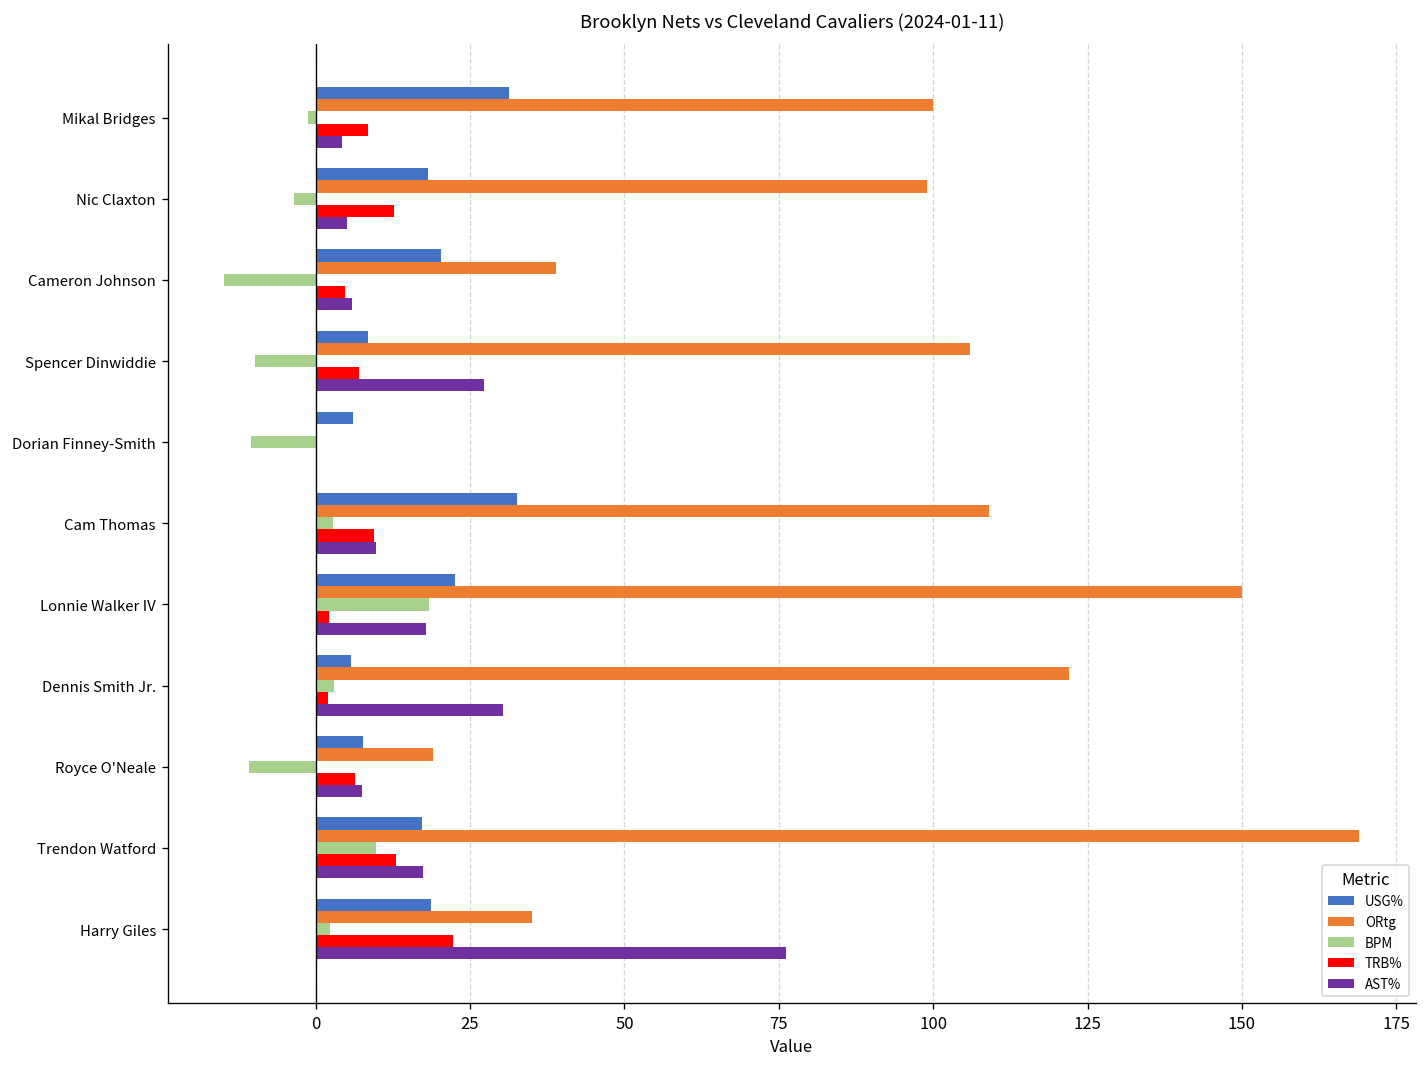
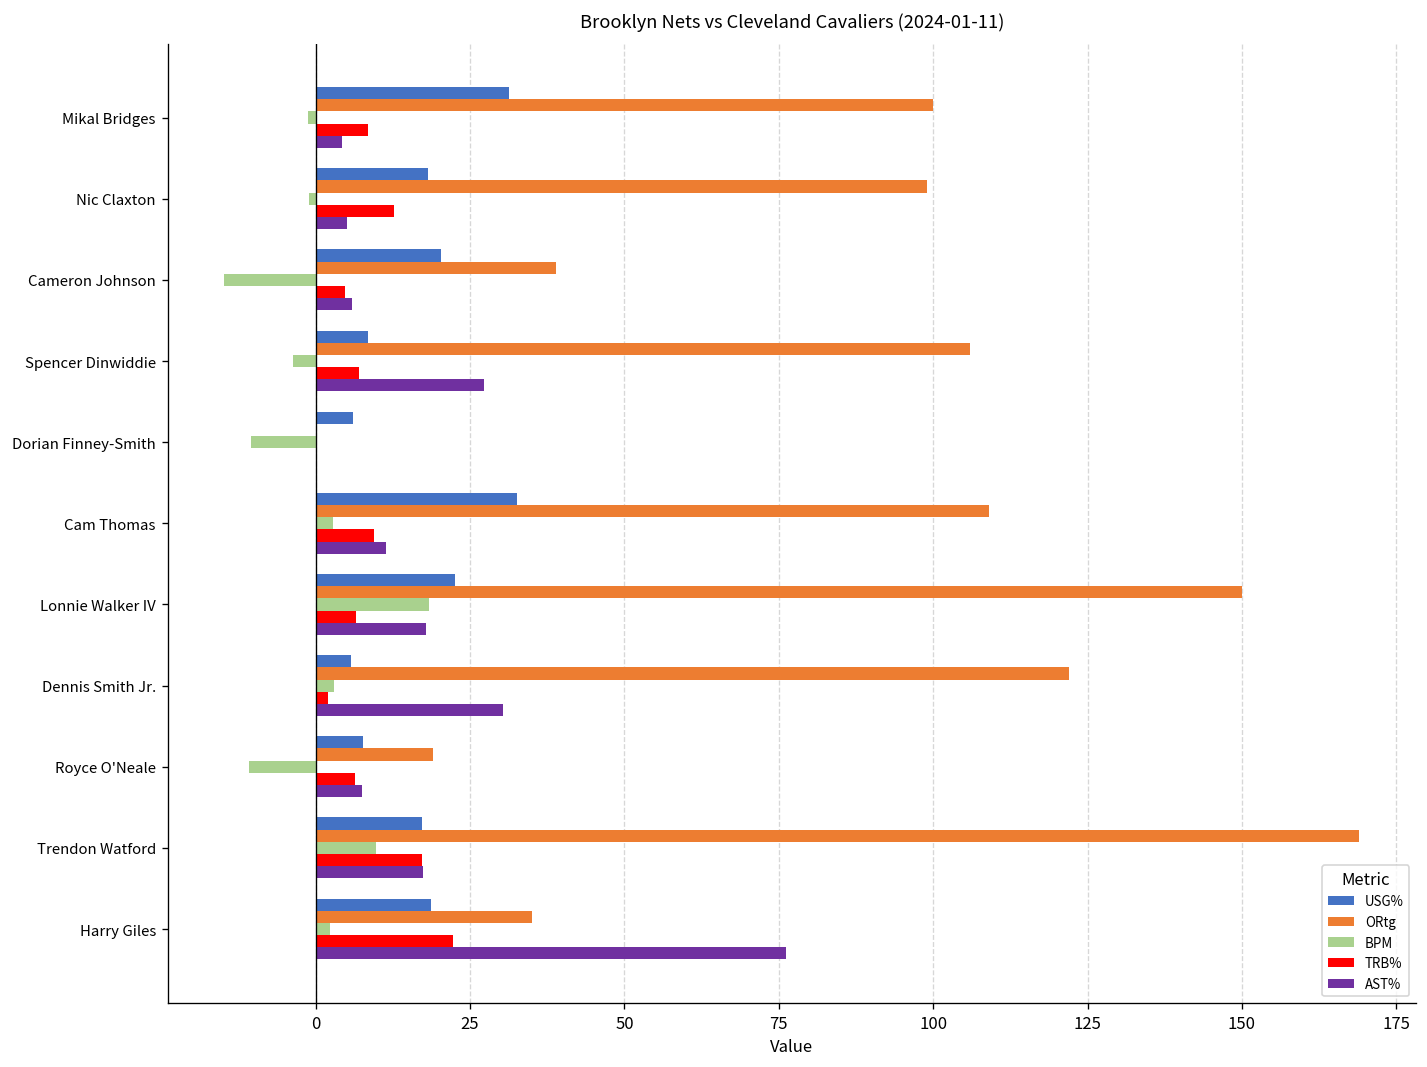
  {
    "USG%": {
      "Mikal Bridges": 31,
      "Nic Claxton": 18,
      "Cameron Johnson": 20,
      "Spencer Dinwiddie": 8,
      "Dorian Finney-Smith": 6,
      "Cam Thomas": 33,
      "Lonnie Walker IV": 23,
      "Dennis Smith Jr.": 6,
      "Royce O'Neale": 8,
      "Trendon Watford": 17,
      "Harry Giles": 19
    },
    "ORtg": {
      "Mikal Bridges": 100,
      "Nic Claxton": 99,
      "Cameron Johnson": 39,
      "Spencer Dinwiddie": 106,
      "Dorian Finney-Smith": 0,
      "Cam Thomas": 109,
      "Lonnie Walker IV": 150,
      "Dennis Smith Jr.": 122,
      "Royce O'Neale": 19,
      "Trendon Watford": 169,
      "Harry Giles": 35
    },
    "BPM": {
      "Mikal Bridges": -1,
-     "Nic Claxton": -4,
+     "Nic Claxton": -1,
      "Cameron Johnson": -15,
-     "Spencer Dinwiddie": -10,
+     "Spencer Dinwiddie": -4,
      "Dorian Finney-Smith": -11,
      "Cam Thomas": 3,
      "Lonnie Walker IV": 18,
      "Dennis Smith Jr.": 3,
      "Royce O'Neale": -11,
      "Trendon Watford": 10,
      "Harry Giles": 2
    },
    "TRB%": {
      "Mikal Bridges": 9,
      "Nic Claxton": 13,
      "Cameron Johnson": 5,
      "Spencer Dinwiddie": 7,
      "Dorian Finney-Smith": 0,
      "Cam Thomas": 10,
-     "Lonnie Walker IV": 2,
+     "Lonnie Walker IV": 7,
      "Dennis Smith Jr.": 2,
      "Royce O'Neale": 6,
-     "Trendon Watford": 13,
+     "Trendon Watford": 17,
      "Harry Giles": 22
    },
    "AST%": {
      "Mikal Bridges": 4,
      "Nic Claxton": 5,
      "Cameron Johnson": 6,
      "Spencer Dinwiddie": 27,
      "Dorian Finney-Smith": 0,
-     "Cam Thomas": 10,
+     "Cam Thomas": 11,
      "Lonnie Walker IV": 18,
      "Dennis Smith Jr.": 30,
      "Royce O'Neale": 8,
      "Trendon Watford": 17,
      "Harry Giles": 76
    }
  }
